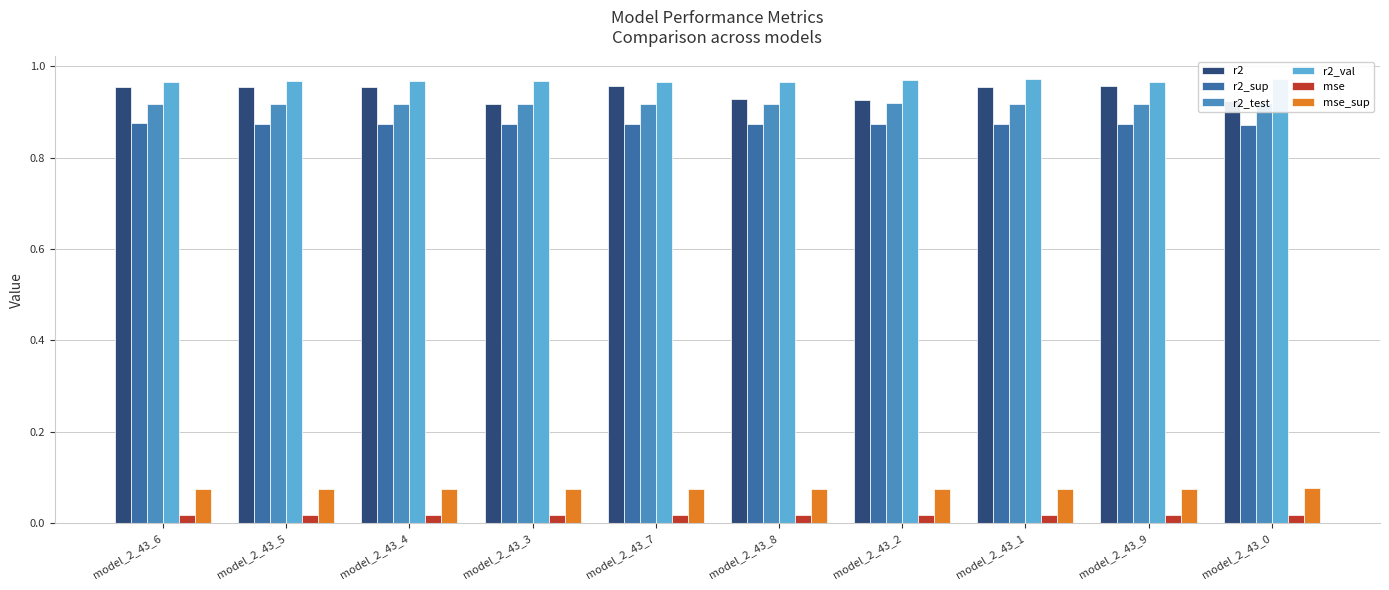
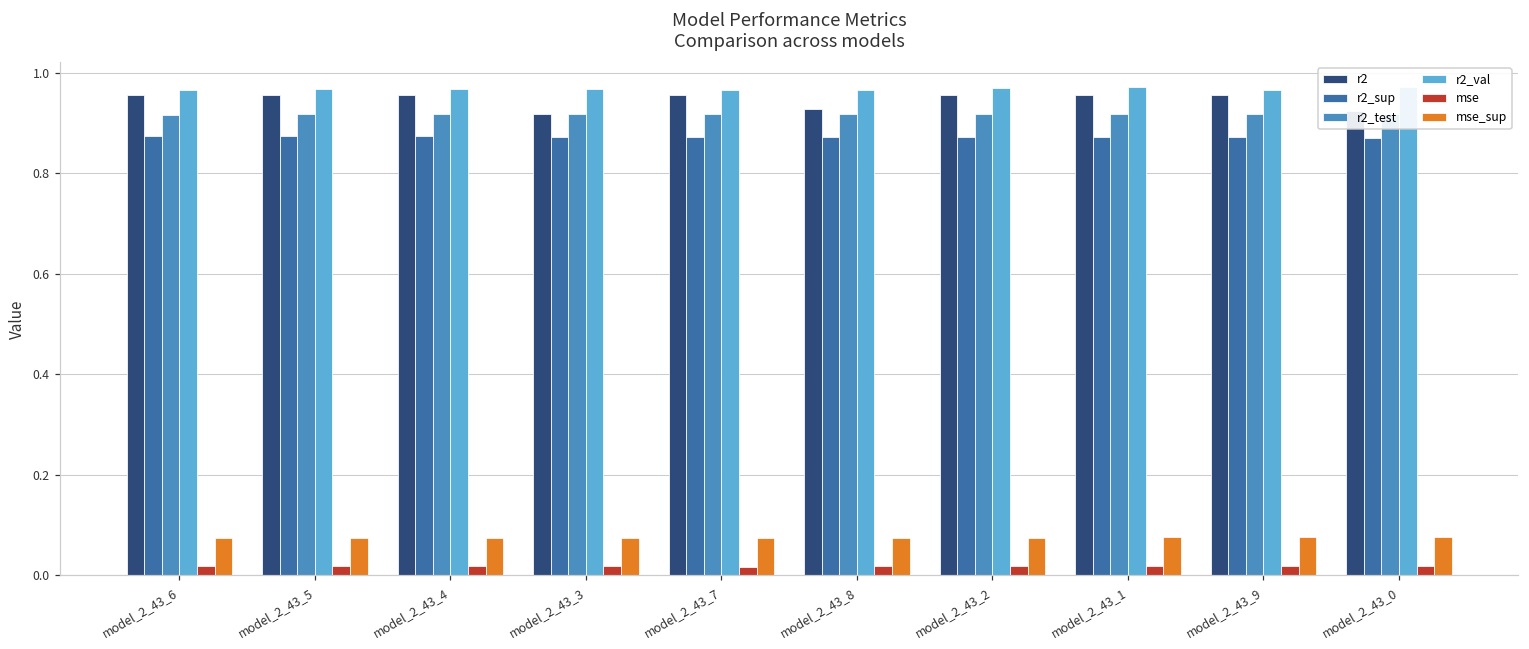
  {
    "r2": {
      "model_2_43_6": 0.96,
      "model_2_43_5": 0.96,
      "model_2_43_4": 0.96,
      "model_2_43_3": 0.92,
      "model_2_43_7": 0.96,
      "model_2_43_8": 0.93,
-     "model_2_43_2": 0.93,
+     "model_2_43_2": 0.96,
      "model_2_43_1": 0.96,
      "model_2_43_9": 0.96
    },
    "mse": {
      "model_2_43_6": 0.02,
      "model_2_43_5": 0.02,
      "model_2_43_4": 0.02,
      "model_2_43_3": 0.02,
      "model_2_43_7": 0.02,
      "model_2_43_8": 0.02,
      "model_2_43_2": 0.02,
      "model_2_43_1": 0.02,
      "model_2_43_9": 0.02,
      "model_2_43_0": 0.02
    },
    "mse_sup": {
      "model_2_43_6": 0.07,
      "model_2_43_5": 0.07,
      "model_2_43_4": 0.07,
      "model_2_43_3": 0.08,
      "model_2_43_7": 0.08,
      "model_2_43_8": 0.08,
      "model_2_43_2": 0.08,
      "model_2_43_1": 0.08,
      "model_2_43_9": 0.08,
      "model_2_43_0": 0.08
    }
  }
